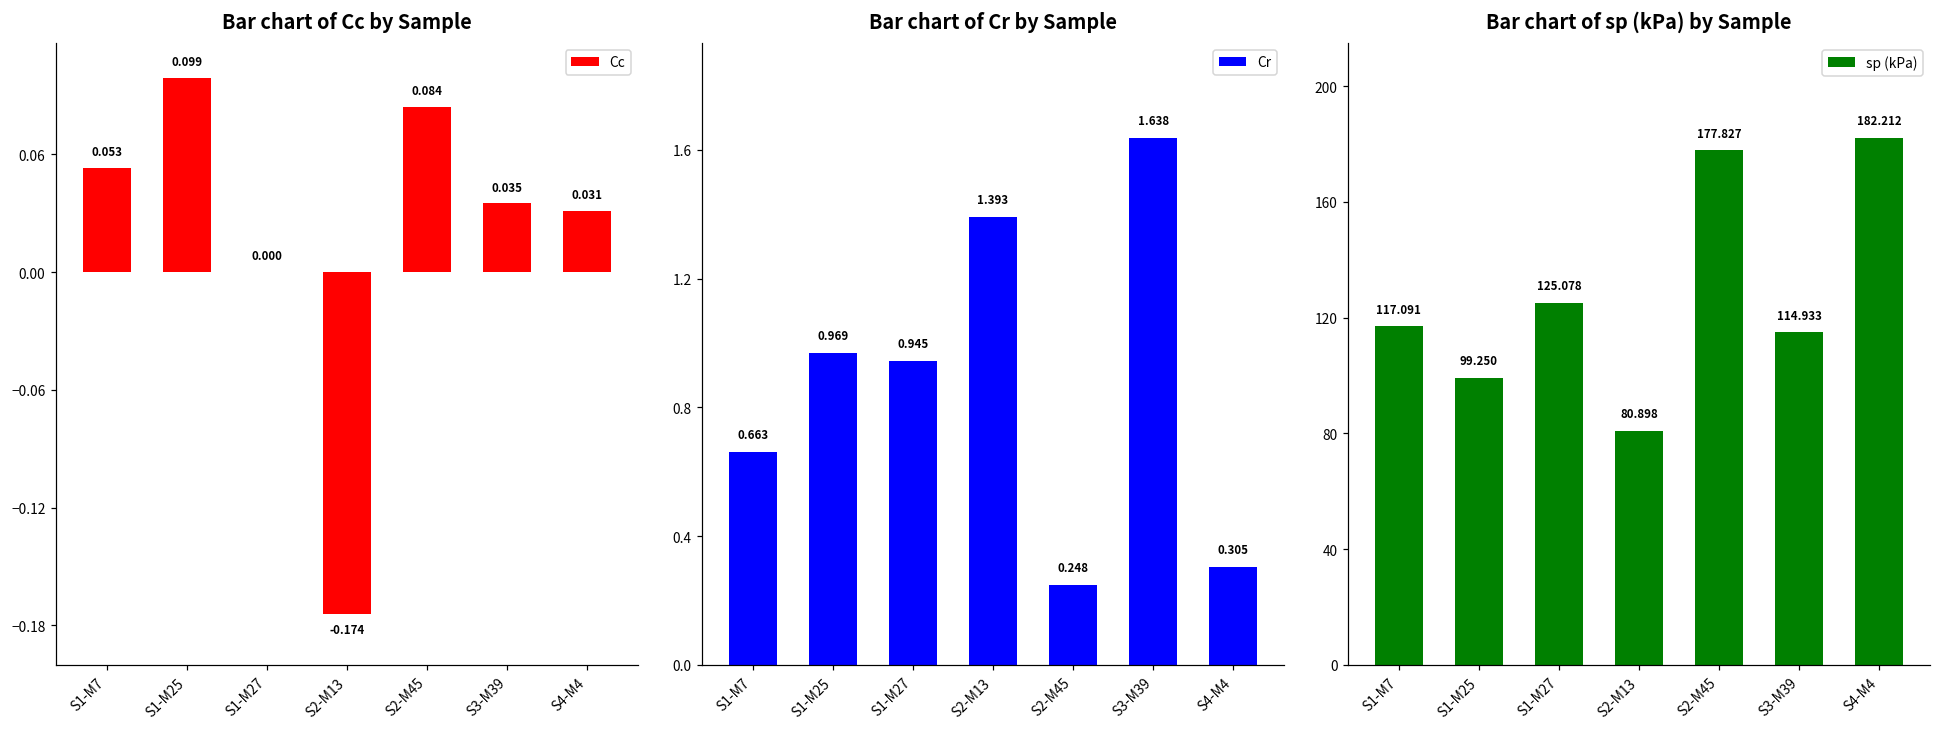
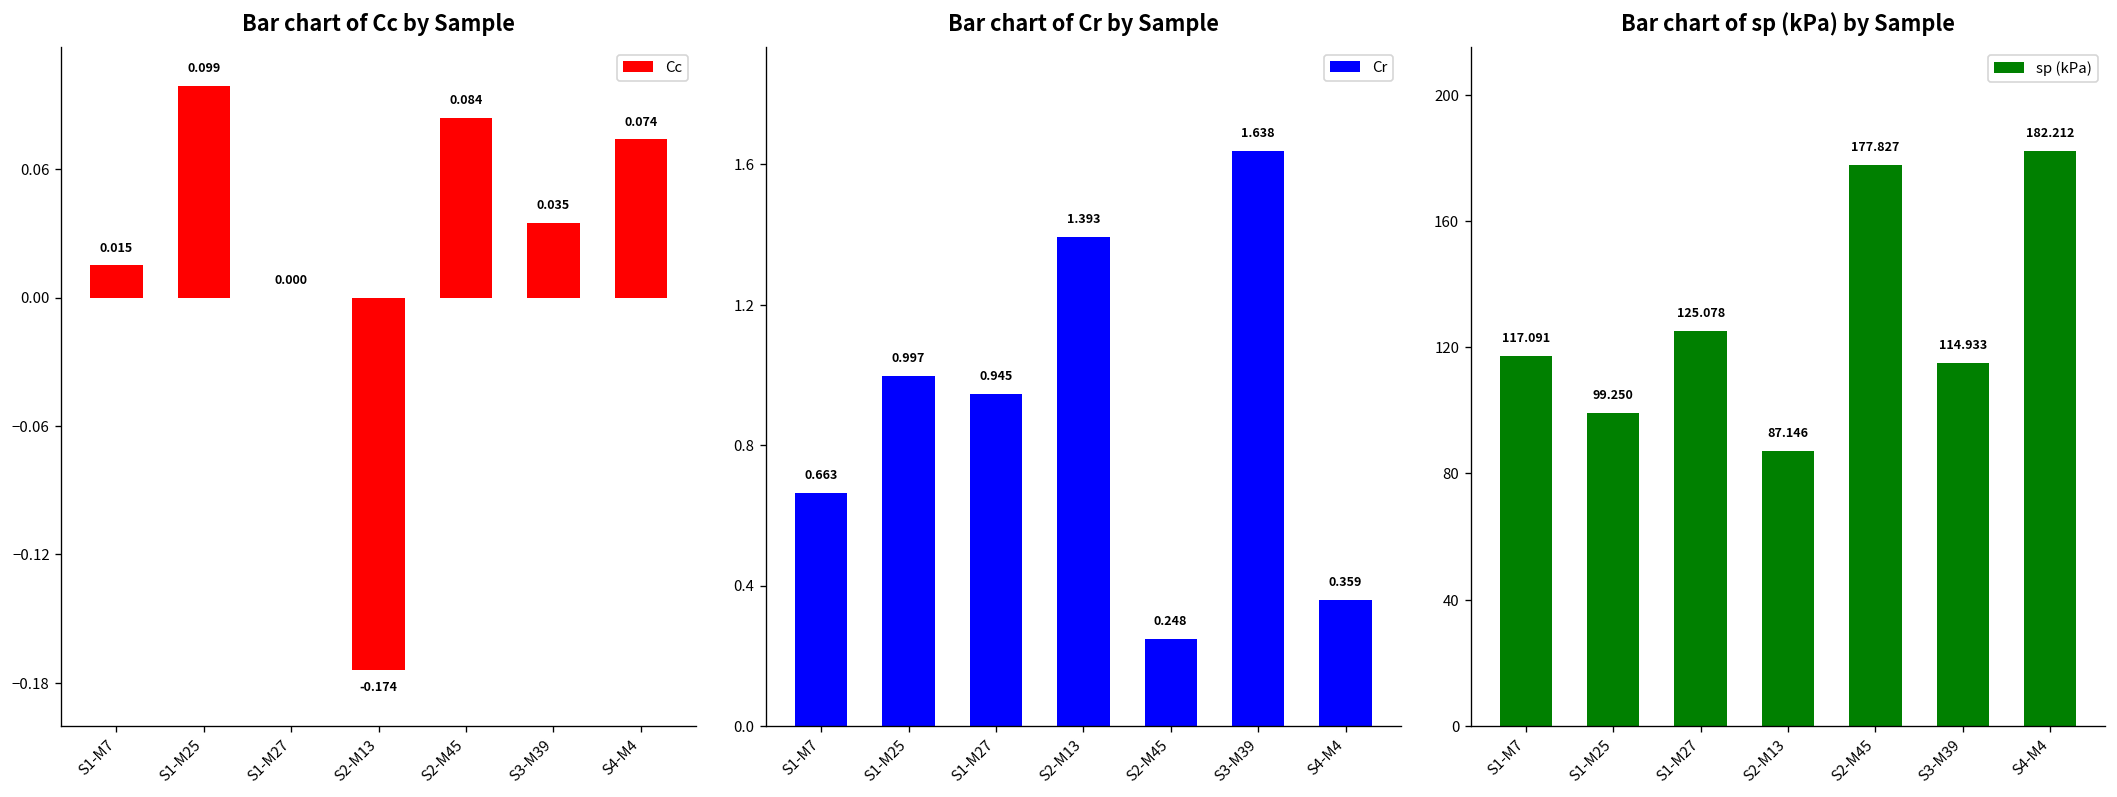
  {
    "Bar chart of Cc by Sample": {
-     "S1-M7": 0.053,
+     "S1-M7": 0.015,
      "S1-M25": 0.099,
      "S1-M27": 0.000,
      "S2-M13": -0.174,
      "S2-M45": 0.084,
      "S3-M39": 0.035,
-     "S4-M4": 0.031
+     "S4-M4": 0.074
    },
    "Bar chart of Cr by Sample": {
      "S1-M7": 0.663,
-     "S1-M25": 0.969,
+     "S1-M25": 0.997,
      "S1-M27": 0.945,
      "S2-M13": 1.393,
      "S2-M45": 0.248,
      "S3-M39": 1.638,
-     "S4-M4": 0.305
+     "S4-M4": 0.359
    },
    "Bar chart of sp (kPa) by Sample": {
      "S1-M7": 117.091,
      "S1-M25": 99.250,
      "S1-M27": 125.078,
-     "S2-M13": 80.898,
+     "S2-M13": 87.146,
      "S2-M45": 177.827,
      "S3-M39": 114.933,
      "S4-M4": 182.212
    }
  }
